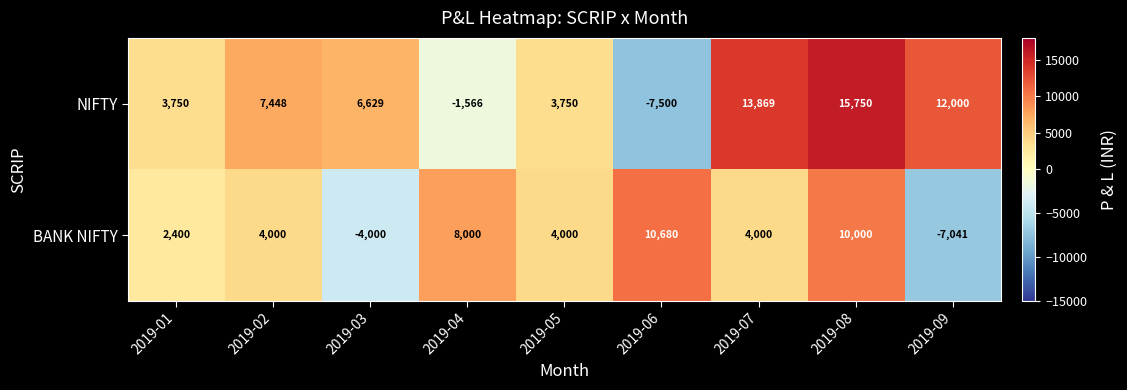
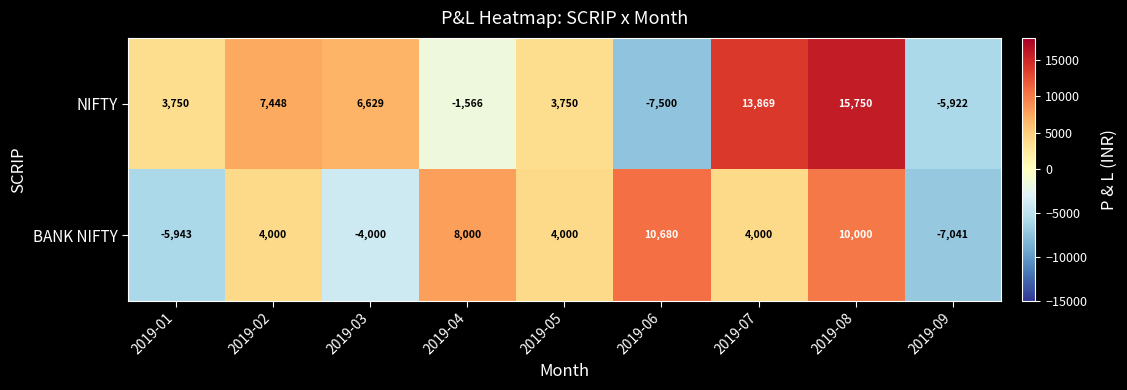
  {
    "NIFTY": {
      "2019-01": "3,750",
      "2019-02": "7,448",
      "2019-03": "6,629",
      "2019-04": "-1,566",
      "2019-05": "3,750",
      "2019-06": "-7,500",
      "2019-07": "13,869",
      "2019-08": "15,750",
-     "2019-09": "12,000"
+     "2019-09": "-5,922"
    },
    "BANK NIFTY": {
-     "2019-01": "2,400",
+     "2019-01": "-5,943",
      "2019-02": "4,000",
      "2019-03": "-4,000",
      "2019-04": "8,000",
      "2019-05": "4,000",
      "2019-06": "10,680",
      "2019-07": "4,000",
      "2019-08": "10,000",
      "2019-09": "-7,041"
    }
  }
